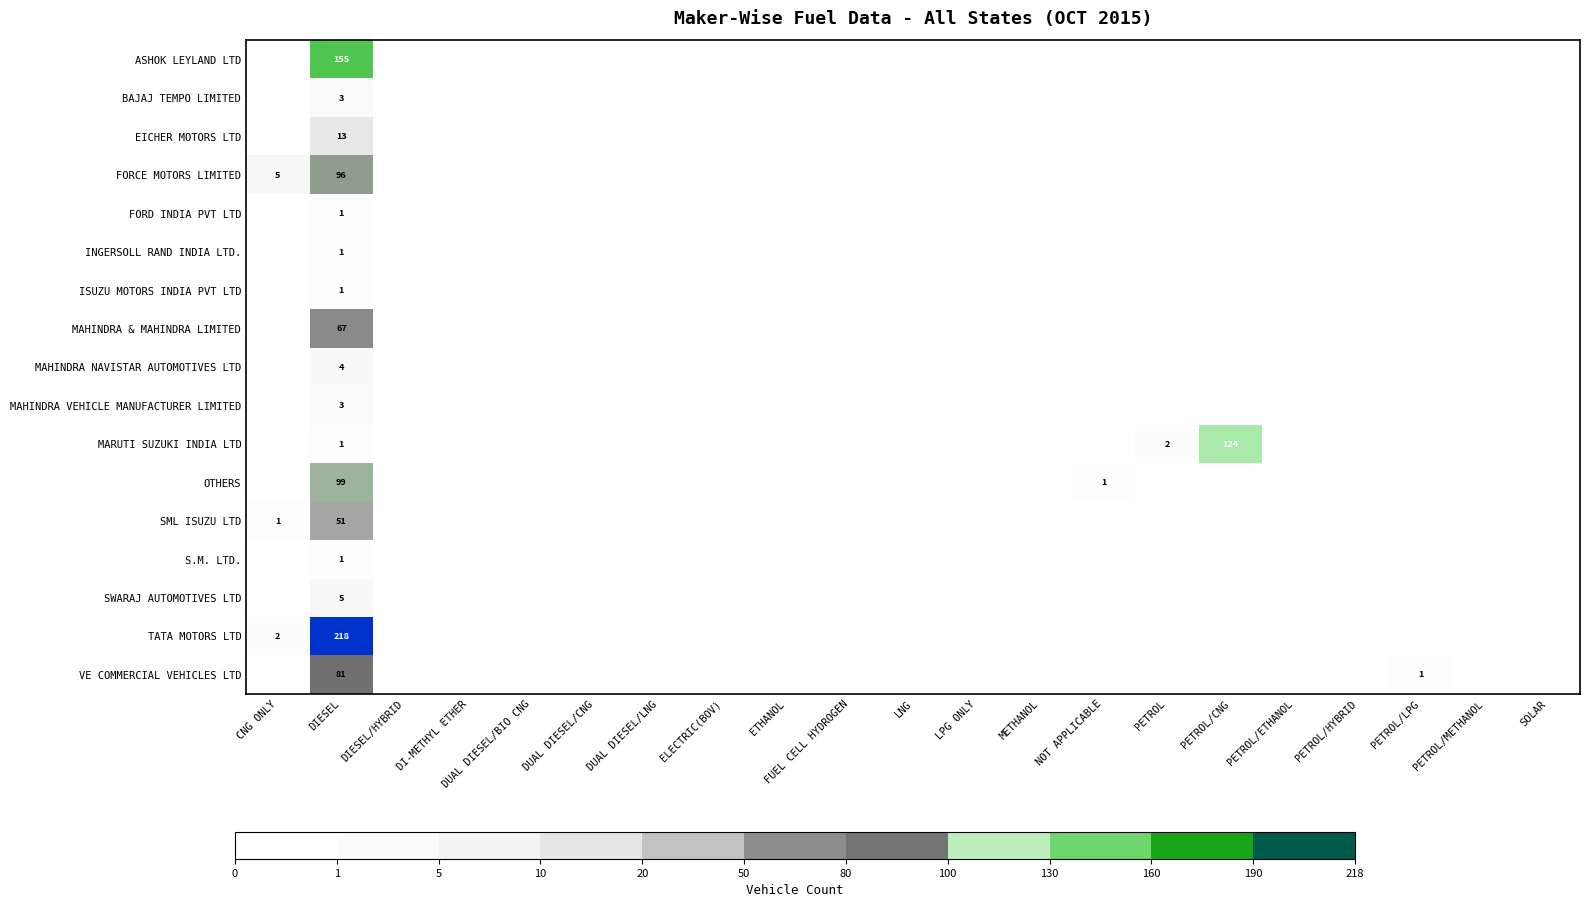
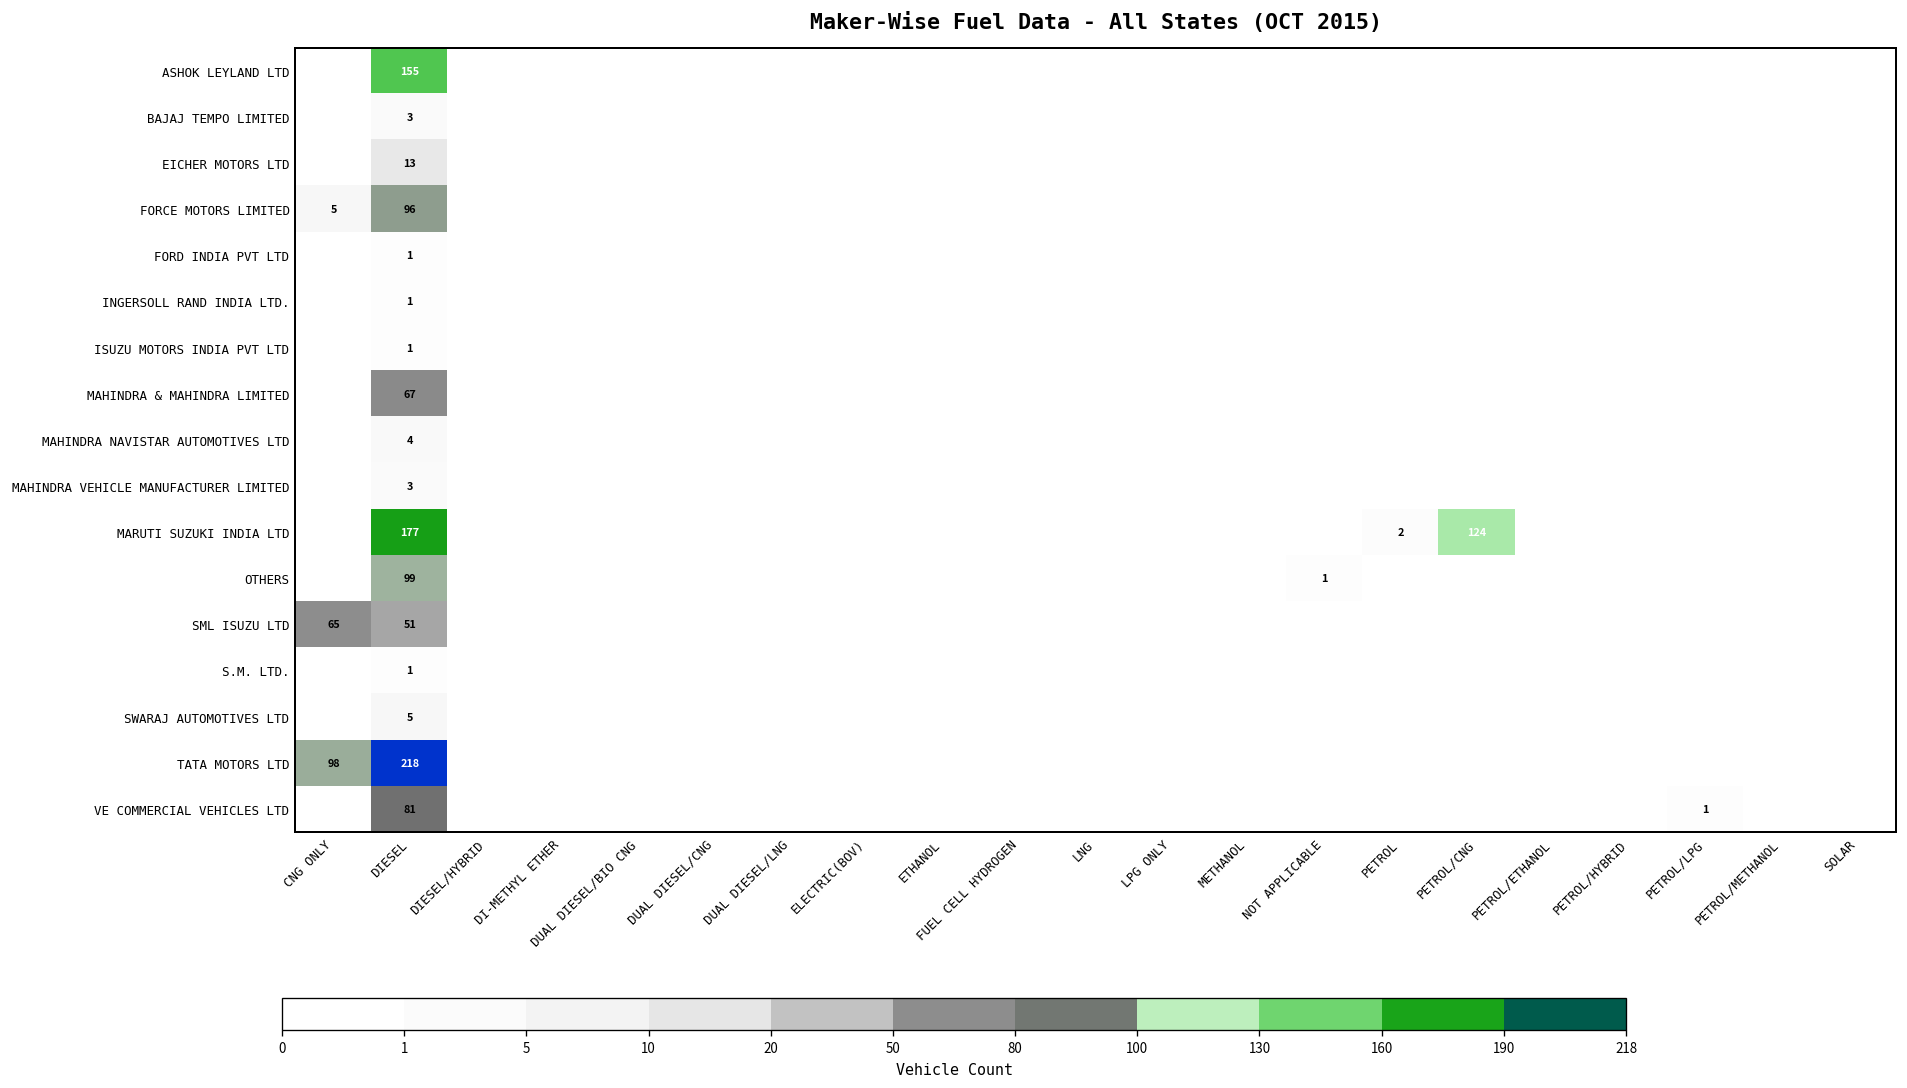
  {
    "Maker-Wise Fuel Data - All States (OCT 2015)": {
      "ASHOK LEYLAND LTD": {
        "DIESEL": 155
      },
      "BAJAJ TEMPO LIMITED": {
        "DIESEL": 3
      },
      "EICHER MOTORS LTD": {
        "DIESEL": 13
      },
      "FORCE MOTORS LIMITED": {
        "CNG ONLY": 5,
        "DIESEL": 96
      },
      "FORD INDIA PVT LTD": {
        "DIESEL": 1
      },
      "INGERSOLL RAND INDIA LTD.": {
        "DIESEL": 1
      },
      "ISUZU MOTORS INDIA PVT LTD": {
        "DIESEL": 1
      },
      "MAHINDRA & MAHINDRA LIMITED": {
        "DIESEL": 67
      },
      "MAHINDRA NAVISTAR AUTOMOTIVES LTD": {
        "DIESEL": 4
      },
      "MAHINDRA VEHICLE MANUFACTURER LIMITED": {
        "DIESEL": 3
      },
      "MARUTI SUZUKI INDIA LTD": {
-       "DIESEL": 1,
+       "DIESEL": 177,
        "PETROL": 2,
        "PETROL/CNG": 124
      },
      "OTHERS": {
        "DIESEL": 99,
        "NOT APPLICABLE": 1
      },
      "SML ISUZU LTD": {
-       "CNG ONLY": 1,
+       "CNG ONLY": 65,
        "DIESEL": 51
      },
      "S.M. LTD.": {
        "DIESEL": 1
      },
      "SWARAJ AUTOMOTIVES LTD": {
        "DIESEL": 5
      },
      "TATA MOTORS LTD": {
-       "CNG ONLY": 2,
+       "CNG ONLY": 98,
        "DIESEL": 218
      },
      "VE COMMERCIAL VEHICLES LTD": {
        "DIESEL": 81,
        "PETROL/LPG": 1
      }
    }
  }
